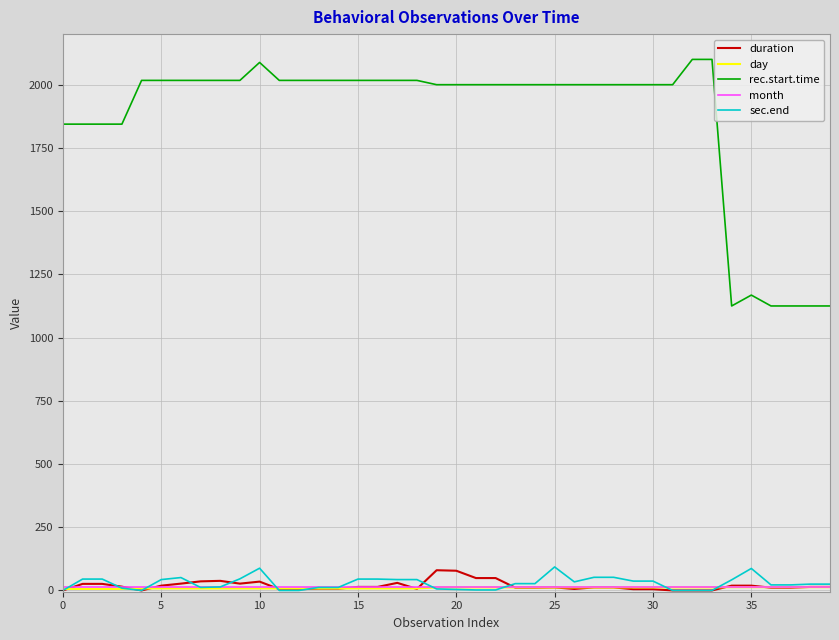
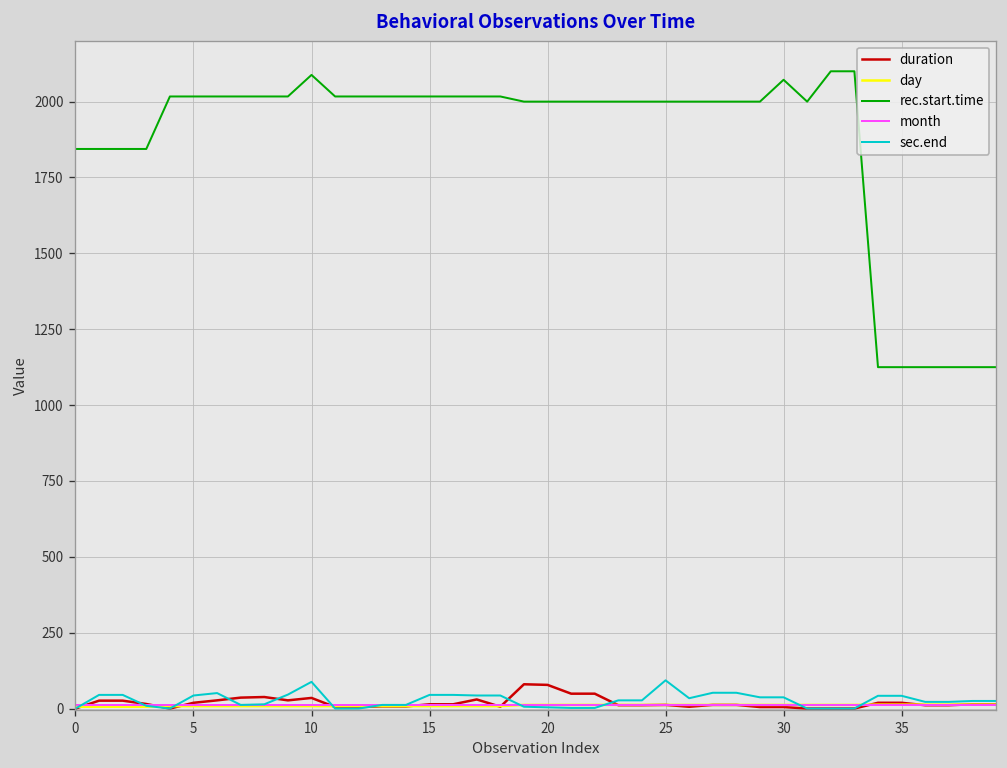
  {
    "duration": {
      "10": 40,
      "20": 80
    },
    "rec.start.time": {
      "0": 1840,
      "5": 2020,
      "10": 2090,
      "15": 2020,
      "20": 2000,
      "25": 2000,
-     "30": 2000,
-     "35": 1170
+     "30": 2070,
+     "35": 1130
    },
    "sec.end": {
      "5": 40,
      "10": 90,
      "15": 50,
      "25": 90,
      "30": 40,
-     "35": 90
+     "35": 40
    }
  }
